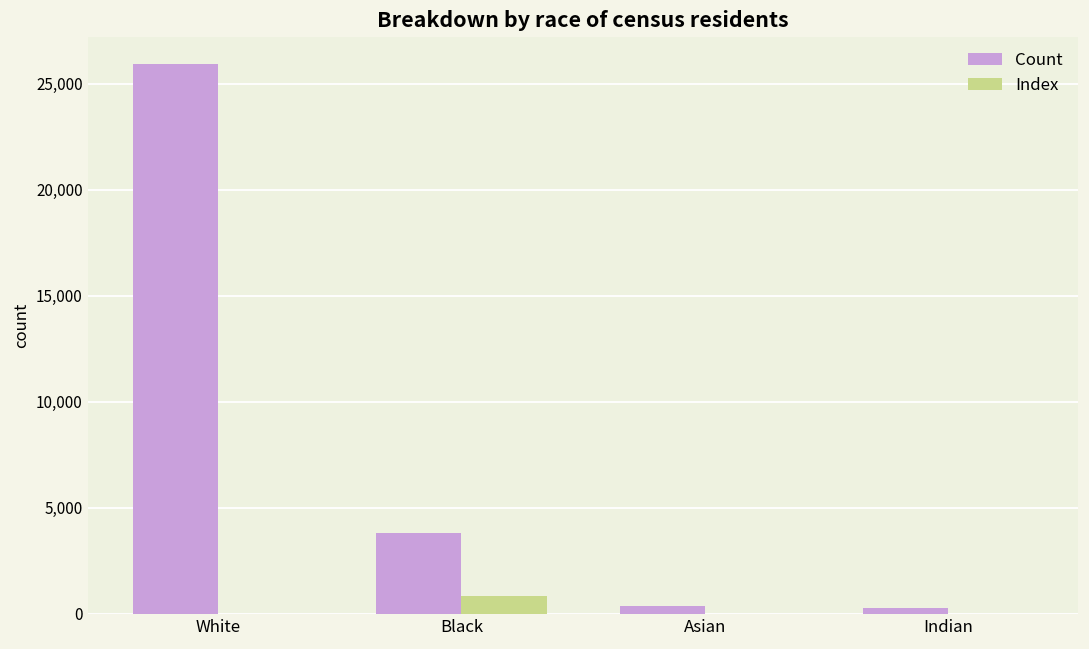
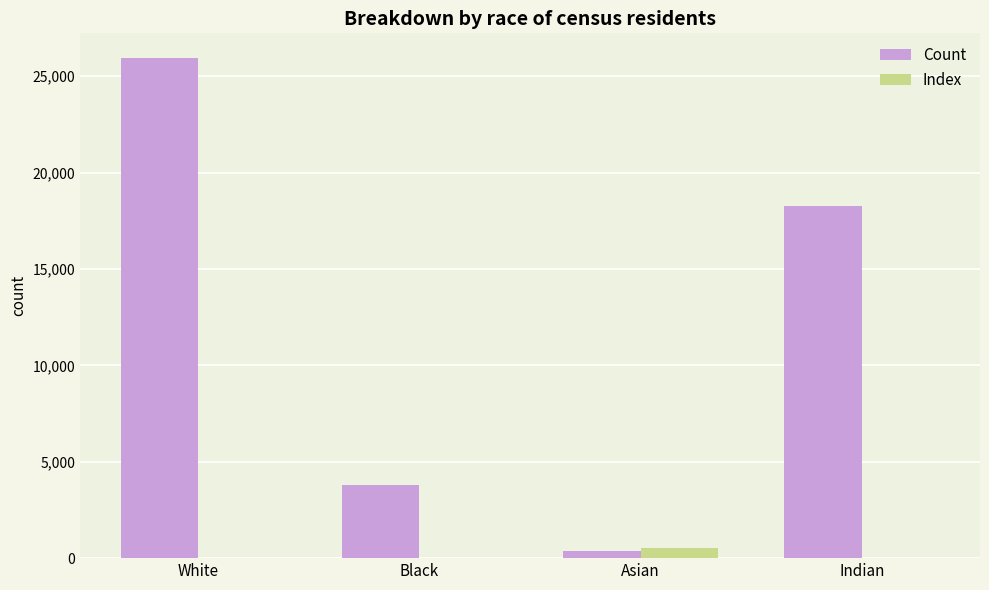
  {
    "Count": {
      "White": "25,900",
      "Black": "3,800",
      "Asian": "400",
-     "Indian": "300"
+     "Indian": "18,300"
    },
    "Index": {
      "White": "0",
-     "Black": "800",
-     "Asian": "0"
+     "Black": "0",
+     "Asian": "500"
    }
  }
